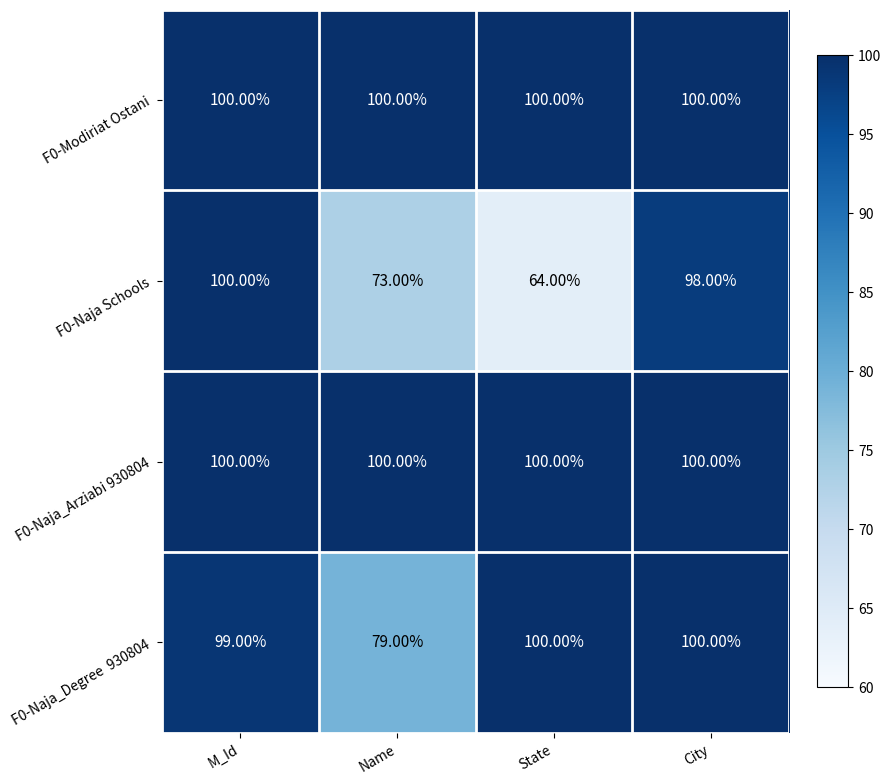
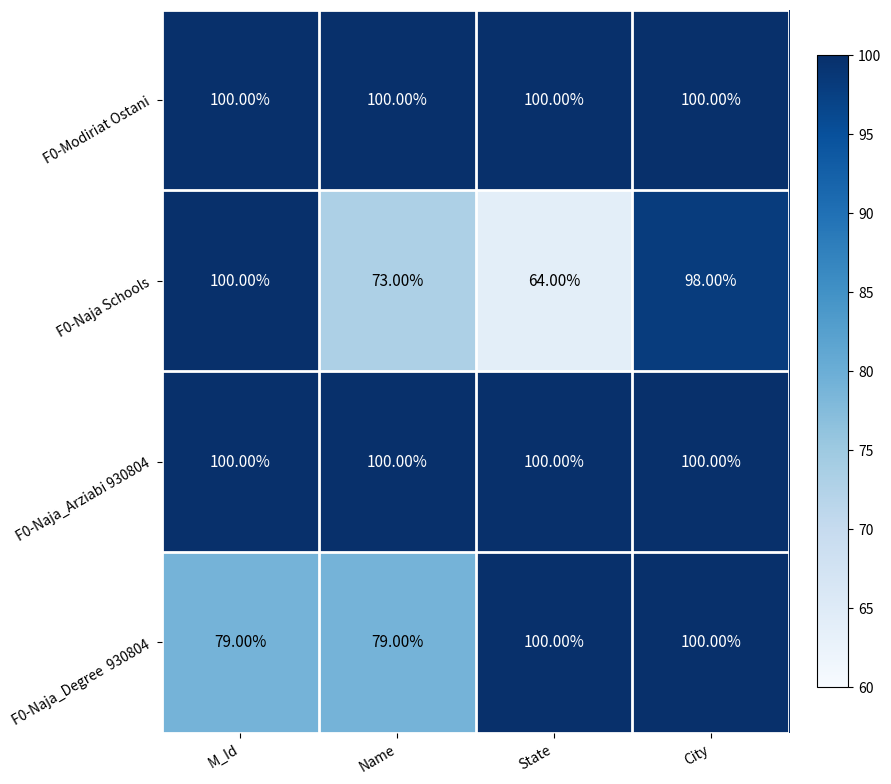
  {
    "F0-Modiriat Ostani": {
      "M_Id": "100.00%",
      "Name": "100.00%",
      "State": "100.00%",
      "City": "100.00%"
    },
    "F0-Naja Schools": {
      "M_Id": "100.00%",
      "Name": "73.00%",
      "State": "64.00%",
      "City": "98.00%"
    },
    "F0-Naja_Arziabi 930804": {
      "M_Id": "100.00%",
      "Name": "100.00%",
      "State": "100.00%",
      "City": "100.00%"
    },
    "F0-Naja_Degree 930804": {
-     "M_Id": "99.00%",
+     "M_Id": "79.00%",
      "Name": "79.00%",
      "State": "100.00%",
      "City": "100.00%"
    }
  }
